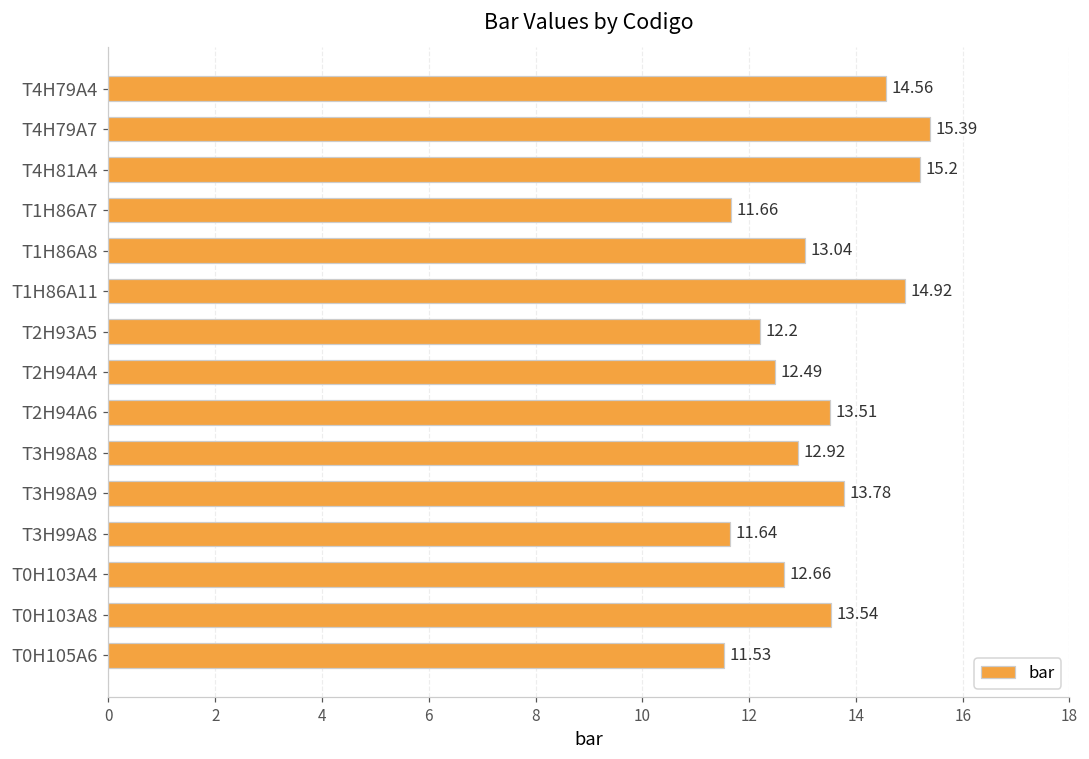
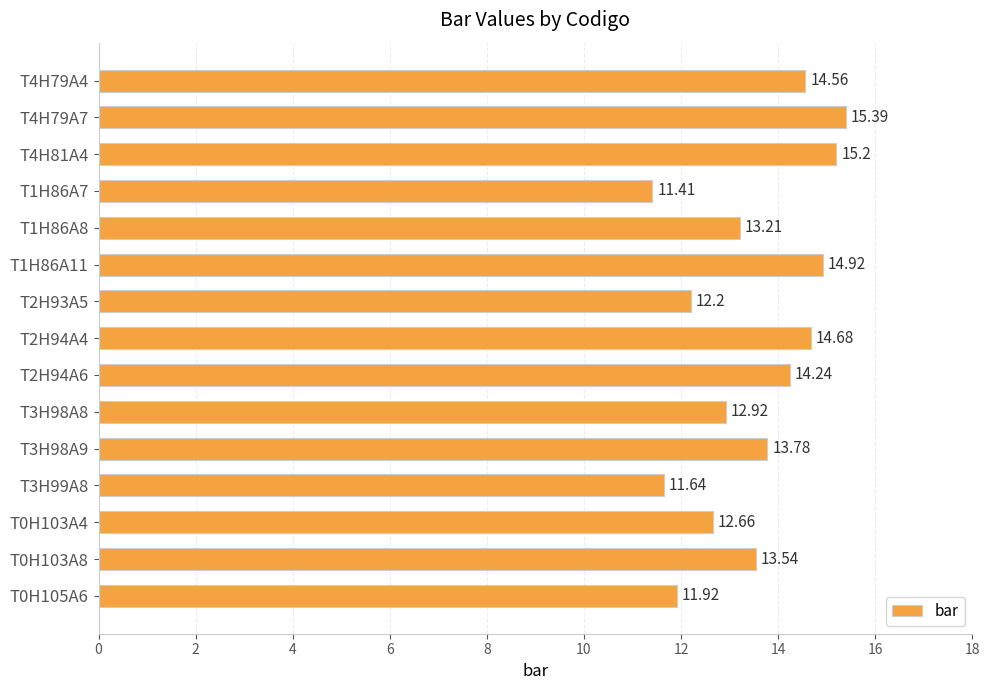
  {
    "T4H79A4": 14.56,
    "T4H79A7": 15.39,
    "T4H81A4": 15.2,
-   "T1H86A7": 11.66,
-   "T1H86A8": 13.04,
+   "T1H86A7": 11.41,
+   "T1H86A8": 13.21,
    "T1H86A11": 14.92,
    "T2H93A5": 12.2,
-   "T2H94A4": 12.49,
-   "T2H94A6": 13.51,
+   "T2H94A4": 14.68,
+   "T2H94A6": 14.24,
    "T3H98A8": 12.92,
    "T3H98A9": 13.78,
    "T3H99A8": 11.64,
    "T0H103A4": 12.66,
    "T0H103A8": 13.54,
-   "T0H105A6": 11.53
+   "T0H105A6": 11.92
  }
